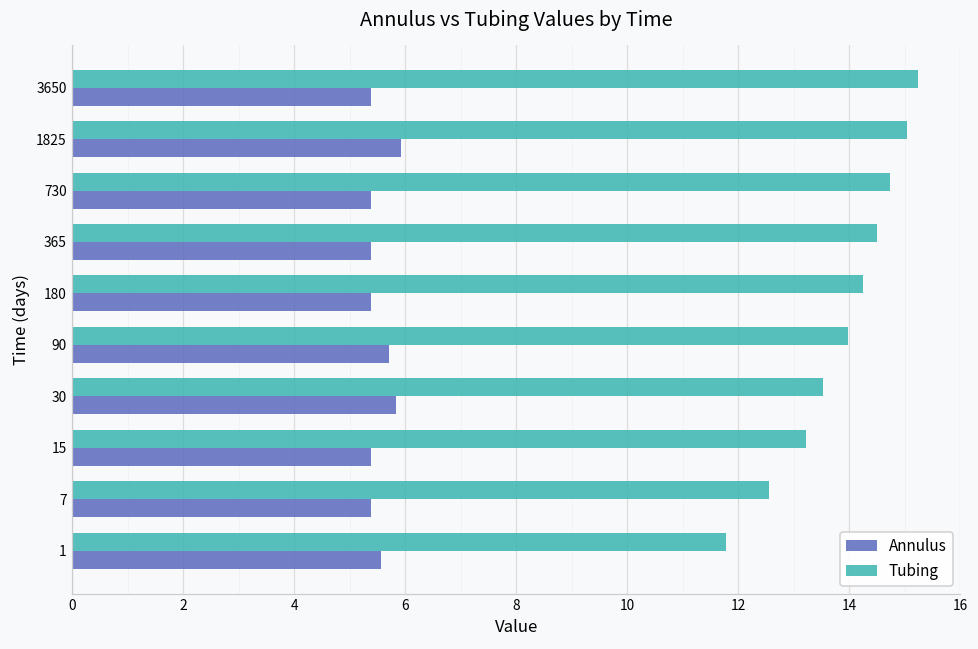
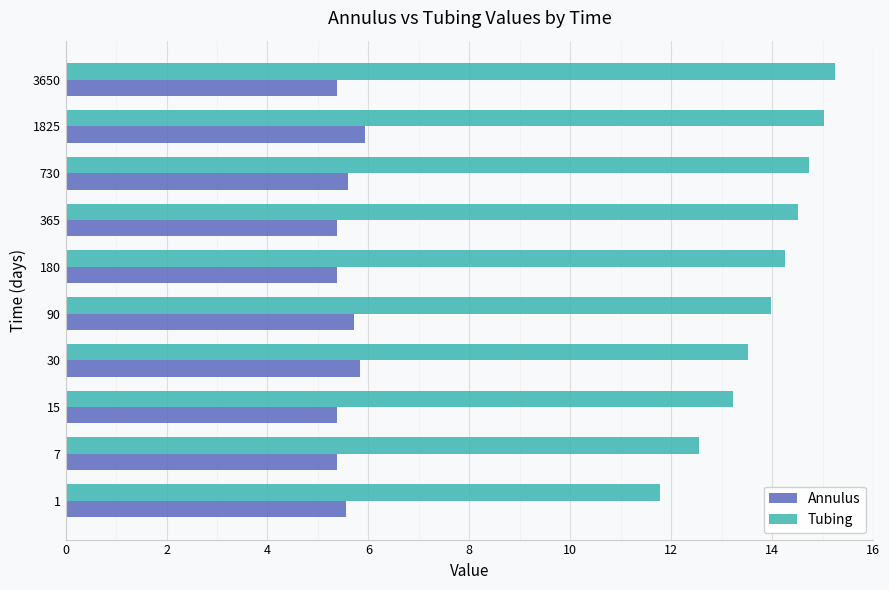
  {
    "Annulus": {
      "3650": 5.4,
      "1825": 5.9,
-     "730": 5.4,
+     "730": 5.6,
      "365": 5.4,
      "180": 5.4,
      "90": 5.7,
      "30": 5.8,
      "15": 5.4,
      "7": 5.4,
      "1": 5.6
    },
    "Tubing": {
      "3650": 15.2,
      "1825": 15.0,
      "730": 14.7,
      "365": 14.5,
      "180": 14.3,
      "90": 14.0,
      "30": 13.5,
      "15": 13.2,
      "7": 12.5,
      "1": 11.8
    }
  }
